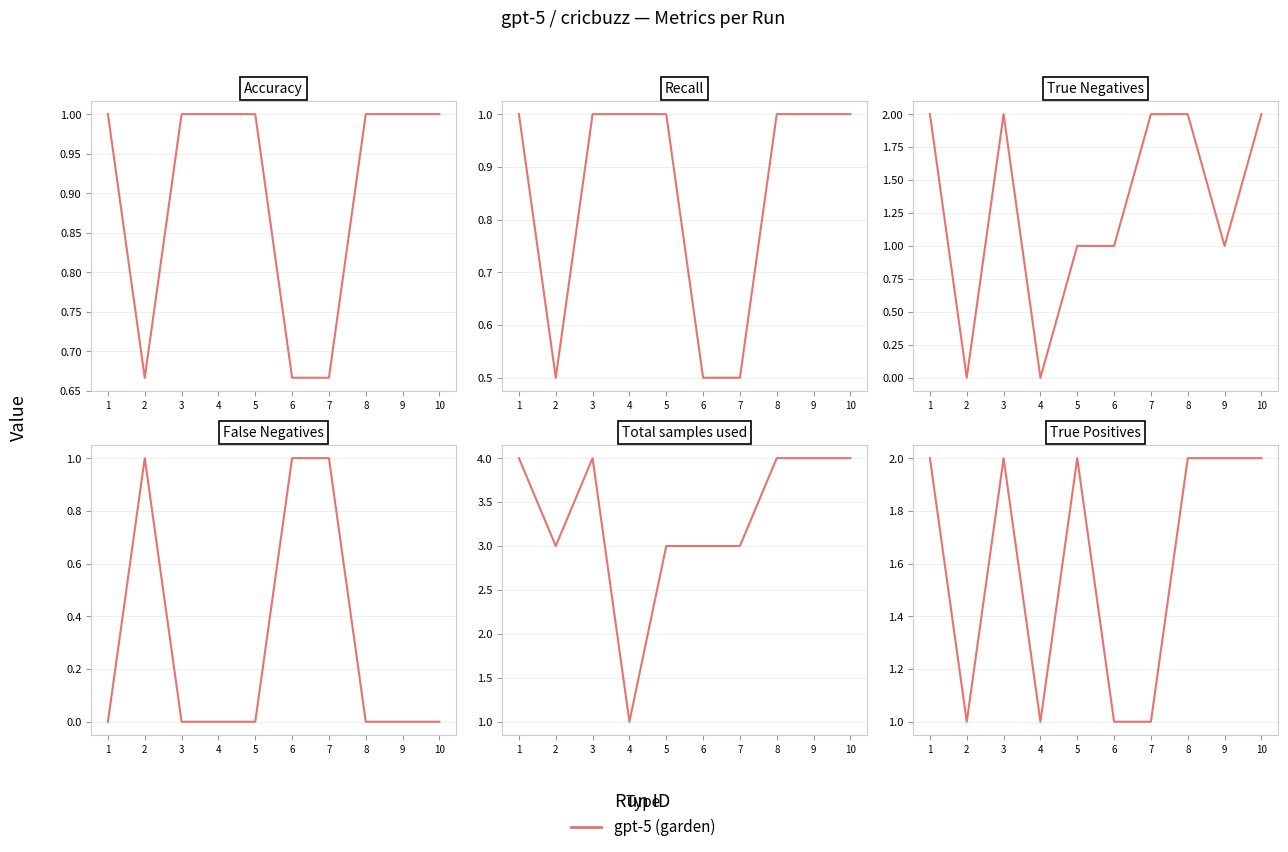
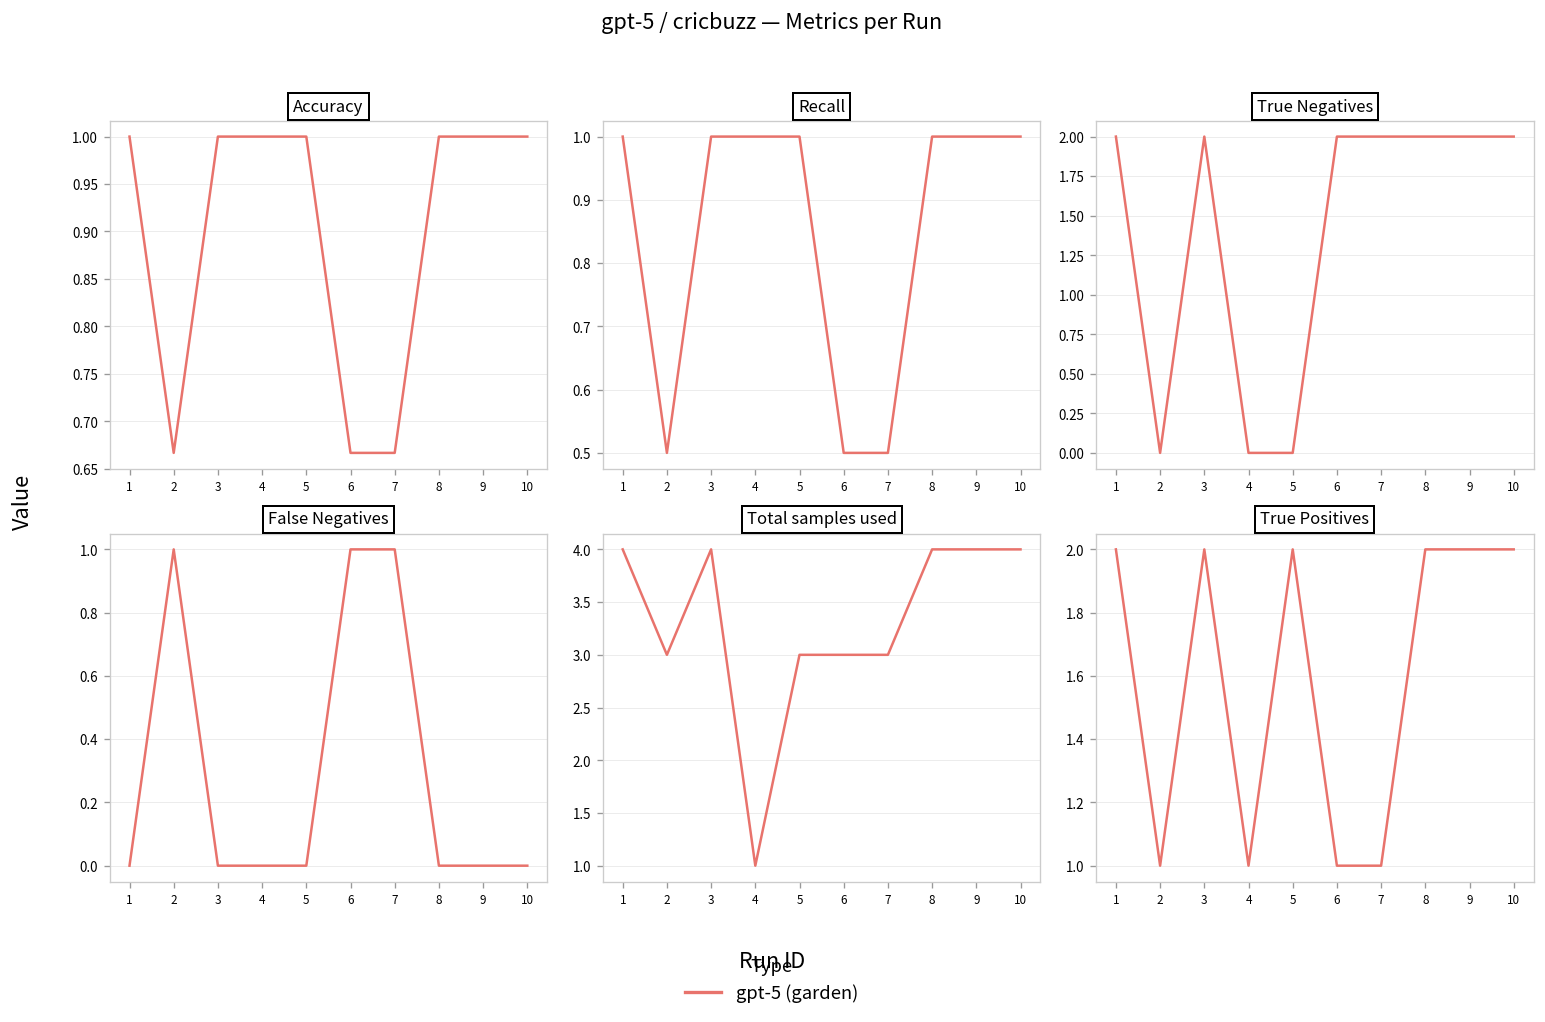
  {
    "Accuracy": {
      "1": 1.00,
      "2": 0.67,
      "3": 1.00,
      "4": 1.00,
      "5": 1.00,
      "6": 0.67,
      "7": 0.67,
      "8": 1.00,
      "9": 1.00,
      "10": 1.00
    },
    "Recall": {
      "1": 1.00,
      "2": 0.50,
      "3": 1.00,
      "4": 1.00,
      "5": 1.00,
      "6": 0.50,
      "7": 0.50,
      "8": 1.00,
      "9": 1.00,
      "10": 1.00
    },
    "True Negatives": {
      "1": 2,
      "2": 0,
      "3": 2,
      "4": 0,
-     "5": 1,
-     "6": 1,
+     "5": 0,
+     "6": 2,
      "7": 2,
      "8": 2,
-     "9": 1,
+     "9": 2,
      "10": 2
    },
    "False Negatives": {
      "1": 0.00,
      "2": 1.00,
      "3": 0.00,
      "4": 0.00,
      "5": 0.00,
      "6": 1.00,
      "7": 1.00,
      "8": 0.00,
      "9": 0.00,
      "10": 0.00
    },
    "Total samples used": {
      "1": 4.0,
      "2": 3.0,
      "3": 4.0,
      "4": 1.0,
      "5": 3.0,
      "6": 3.0,
      "7": 3.0,
      "8": 4.0,
      "9": 4.0,
      "10": 4.0
    },
    "True Positives": {
      "1": 2.00,
      "2": 1.00,
      "3": 2.00,
      "4": 1.00,
      "5": 2.00,
      "6": 1.00,
      "7": 1.00,
      "8": 2.00,
      "9": 2.00,
      "10": 2.00
    }
  }
